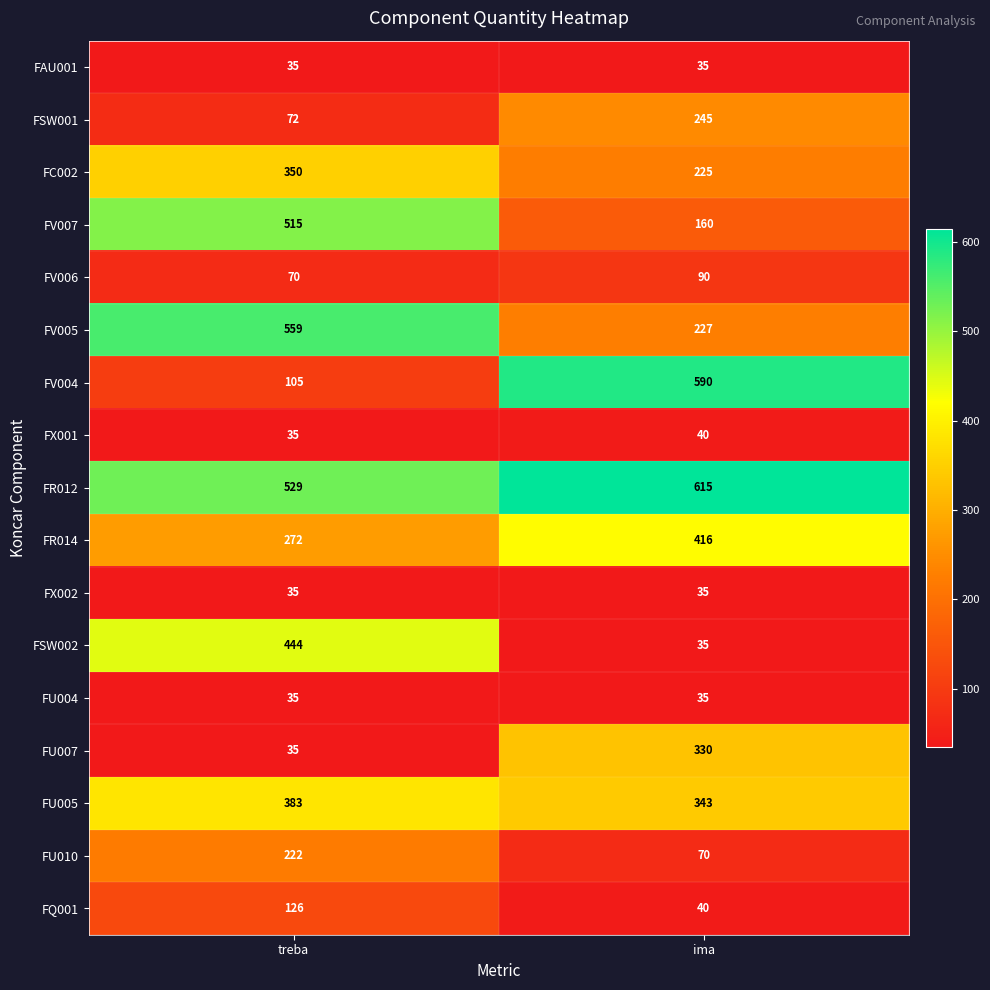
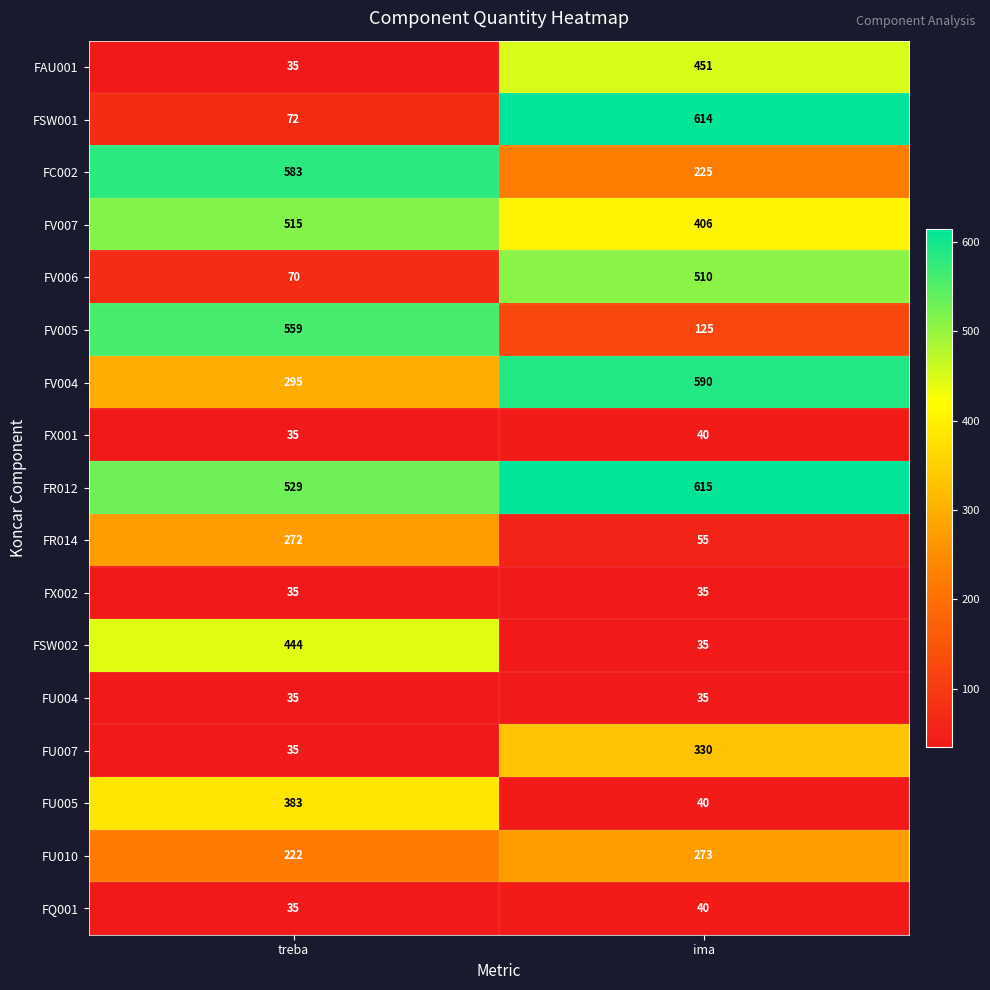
  {
    "FAU001": {
      "treba": 35,
-     "ima": 35
+     "ima": 451
    },
    "FSW001": {
      "treba": 72,
-     "ima": 245
+     "ima": 614
    },
    "FC002": {
-     "treba": 350,
+     "treba": 583,
      "ima": 225
    },
    "FV007": {
      "treba": 515,
-     "ima": 160
+     "ima": 406
    },
    "FV006": {
      "treba": 70,
-     "ima": 90
+     "ima": 510
    },
    "FV005": {
      "treba": 559,
-     "ima": 227
+     "ima": 125
    },
    "FV004": {
-     "treba": 105,
+     "treba": 295,
      "ima": 590
    },
    "FX001": {
      "treba": 35,
      "ima": 40
    },
    "FR012": {
      "treba": 529,
      "ima": 615
    },
    "FR014": {
      "treba": 272,
-     "ima": 416
+     "ima": 55
    },
    "FX002": {
      "treba": 35,
      "ima": 35
    },
    "FSW002": {
      "treba": 444,
      "ima": 35
    },
    "FU004": {
      "treba": 35,
      "ima": 35
    },
    "FU007": {
      "treba": 35,
      "ima": 330
    },
    "FU005": {
      "treba": 383,
-     "ima": 343
+     "ima": 40
    },
    "FU010": {
      "treba": 222,
-     "ima": 70
+     "ima": 273
    },
    "FQ001": {
-     "treba": 126,
+     "treba": 35,
      "ima": 40
    }
  }
